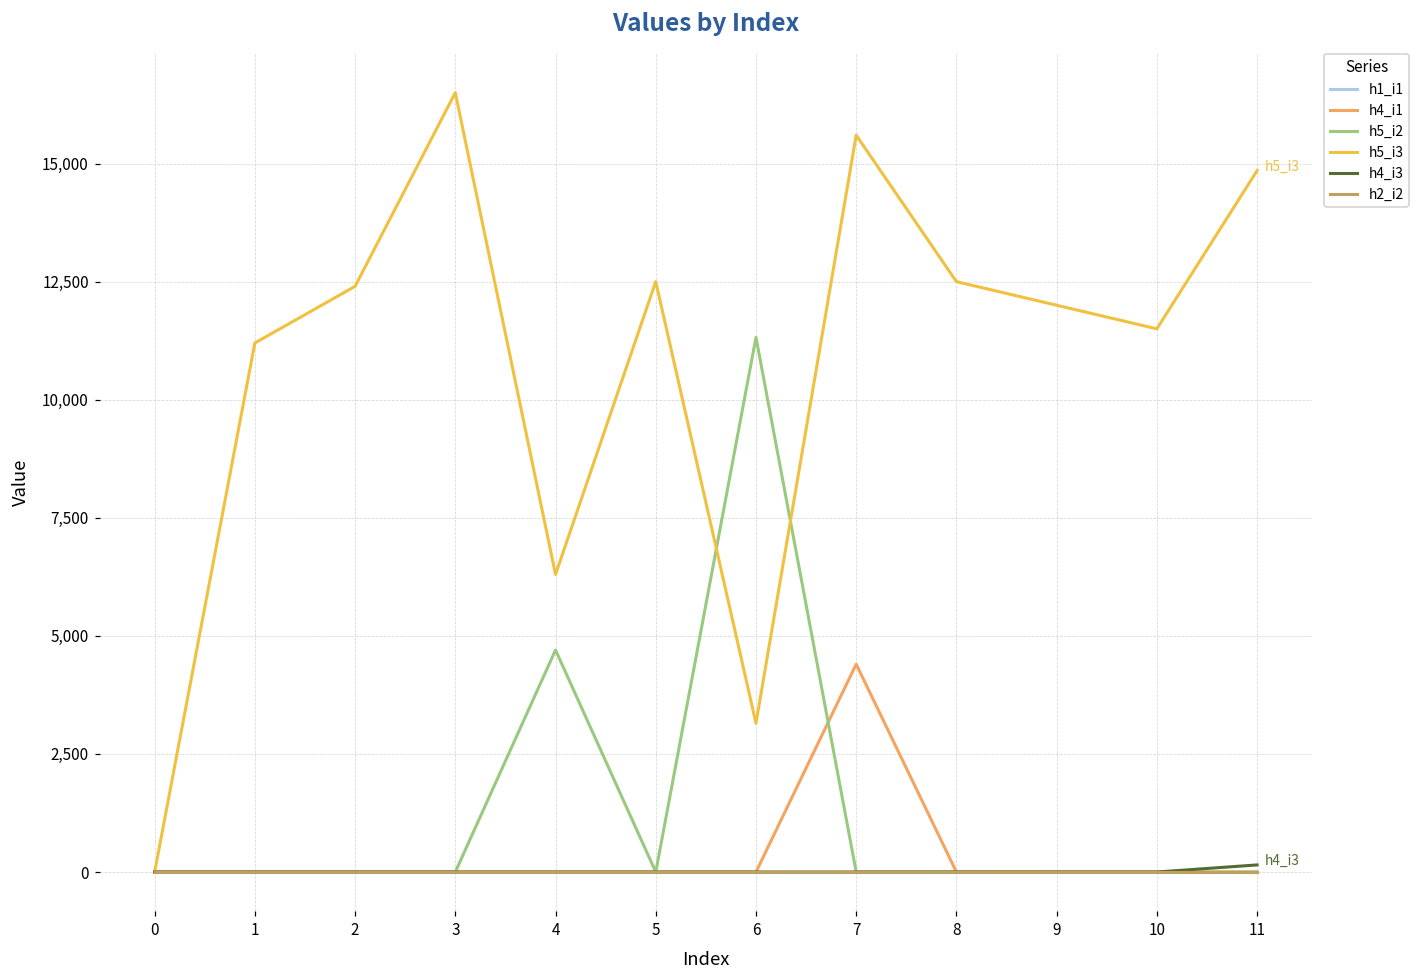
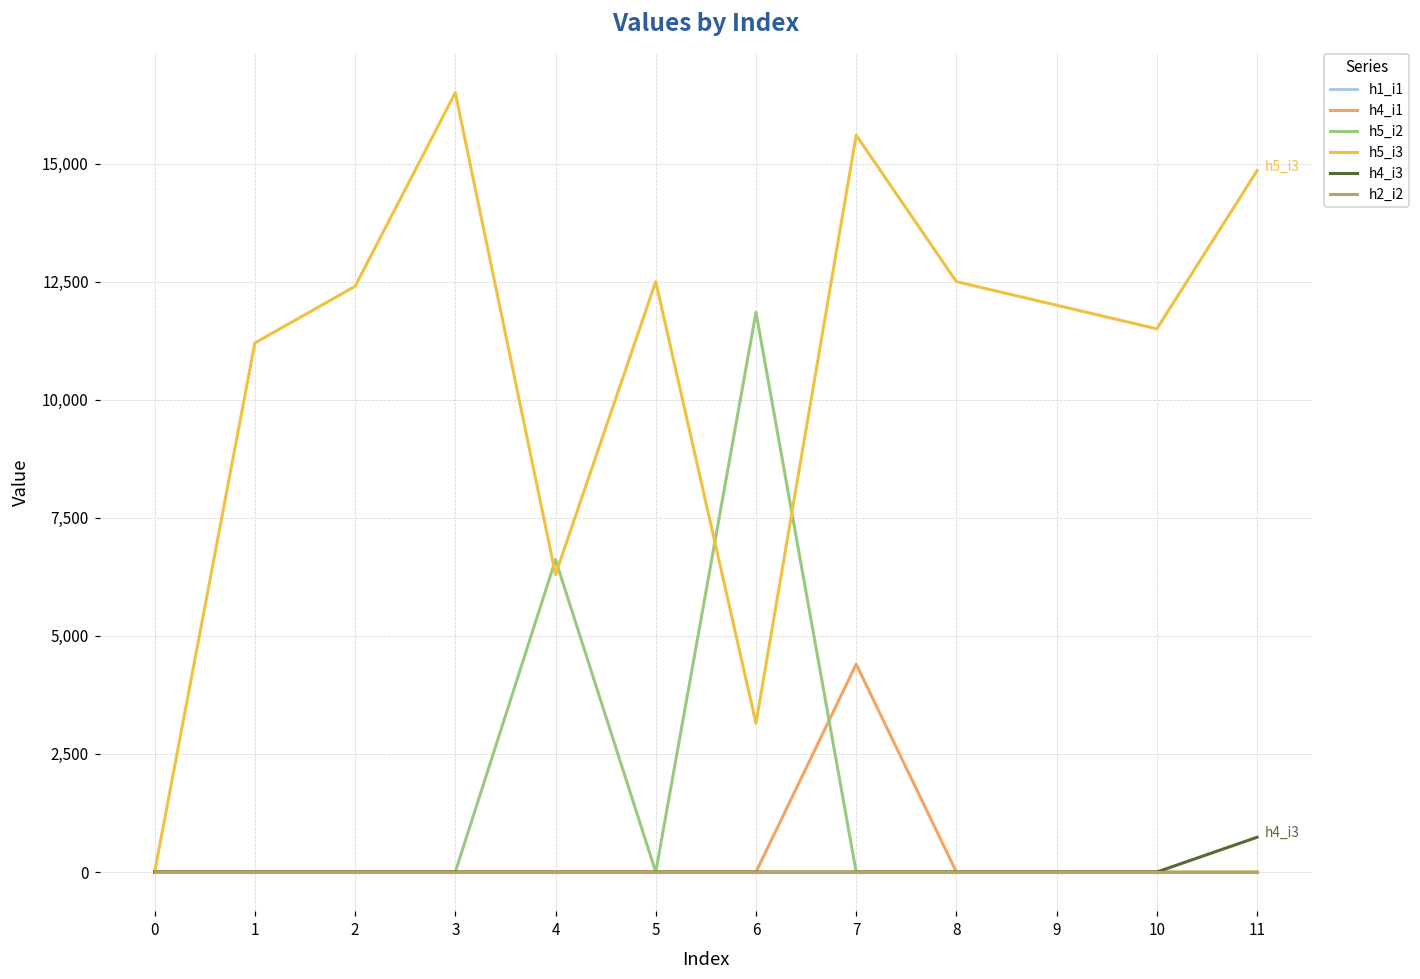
  {
    "h5_i2": {
-     "4": "4,700",
-     "6": "11,300"
+     "4": "6,600",
+     "6": "11,900"
    },
    "h4_i3": {
-     "11": "200"
+     "11": "700"
    }
  }
